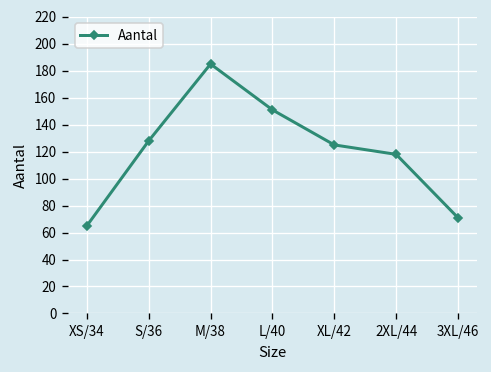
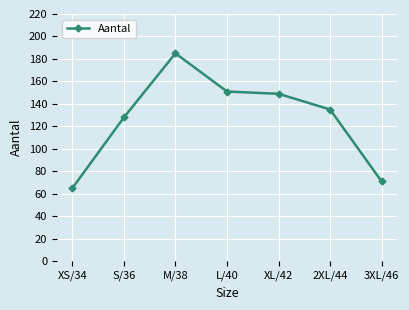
  {
    "XS/34": 65,
    "S/36": 128,
    "M/38": 185,
    "L/40": 151,
-   "XL/42": 125,
-   "2XL/44": 118,
+   "XL/42": 149,
+   "2XL/44": 135,
    "3XL/46": 71
  }
